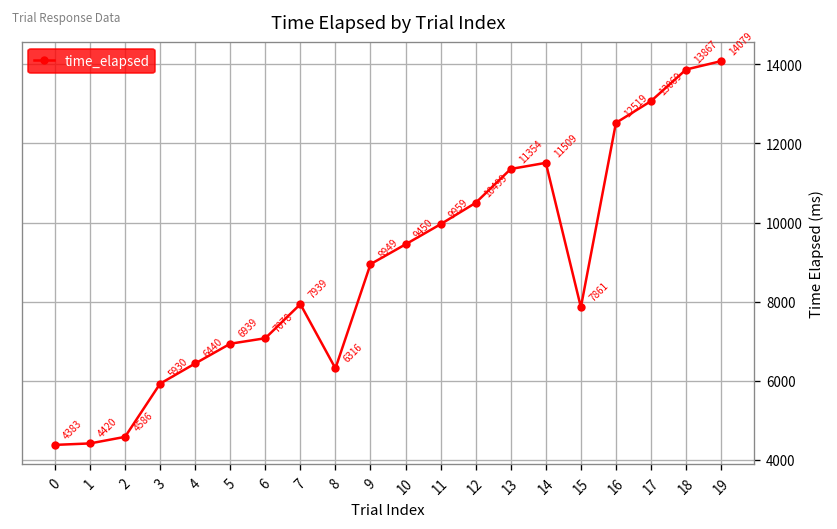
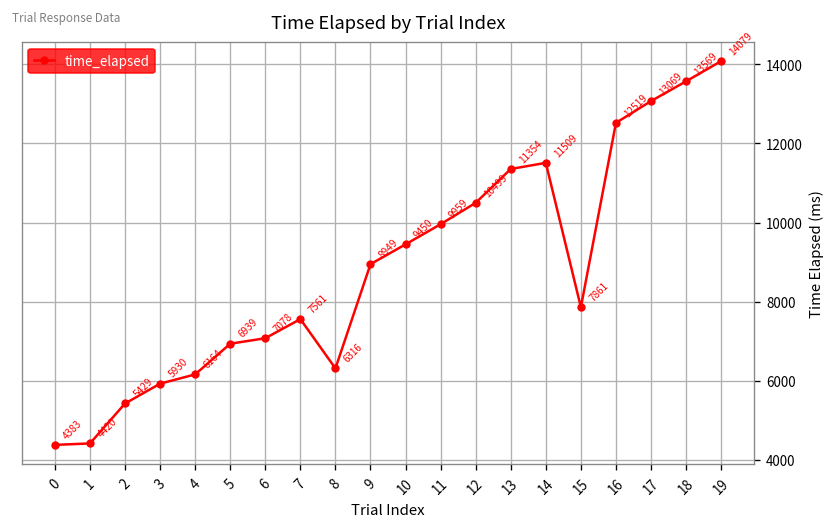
  {
    "0": 4383,
    "1": 4420,
-   "2": 4586,
+   "2": 5429,
    "3": 5930,
-   "4": 6440,
+   "4": 6164,
    "5": 6939,
    "6": 7078,
-   "7": 7939,
+   "7": 7561,
    "8": 6316,
    "9": 8949,
    "10": 9450,
    "11": 9959,
    "14": 11509,
    "15": 7861,
-   "18": 13867,
+   "18": 13569,
    "19": 14079
  }
